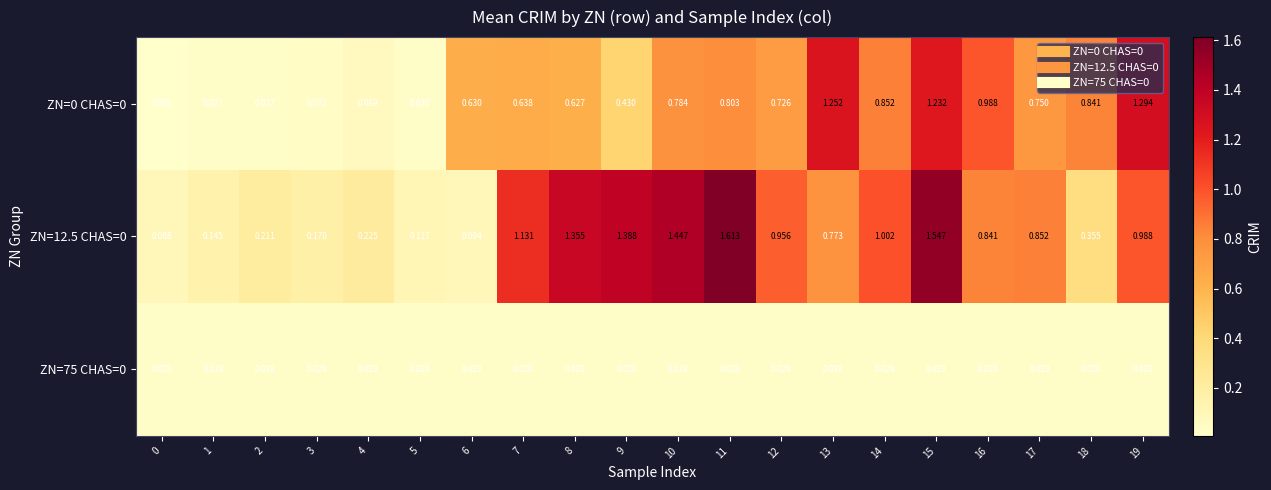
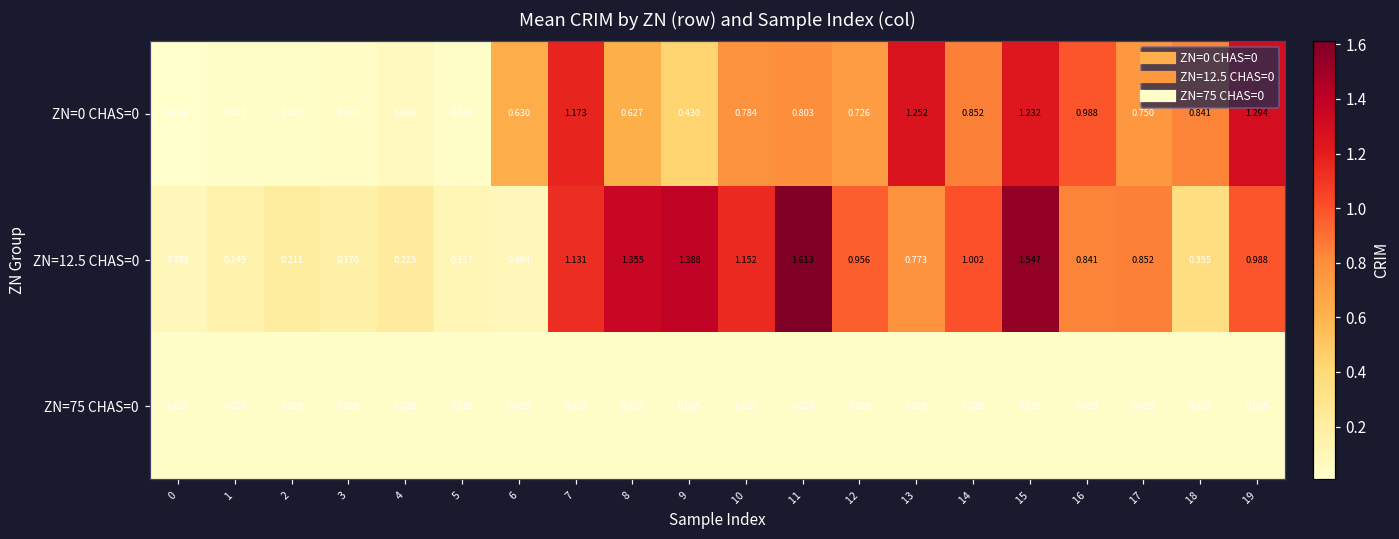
  {
    "ZN=0 CHAS=0": {
      "0": 0.006,
      "1": 0.027,
      "2": 0.027,
      "3": 0.032,
      "4": 0.069,
      "5": 0.030,
      "6": 0.630,
-     "7": 0.638,
+     "7": 1.173,
      "8": 0.627,
      "9": 0.430,
      "10": 0.784,
      "11": 0.803,
      "12": 0.726,
      "13": 1.252,
      "14": 0.852,
      "15": 1.232,
      "16": 0.988,
      "17": 0.750,
      "18": 0.841,
      "19": 1.294
    },
    "ZN=12.5 CHAS=0": {
      "0": 0.088,
      "1": 0.145,
      "2": 0.211,
      "3": 0.170,
      "4": 0.225,
      "5": 0.117,
      "6": 0.094,
      "7": 1.131,
      "8": 1.355,
      "9": 1.388,
-     "10": 1.447,
+     "10": 1.152,
      "11": 1.613,
      "12": 0.956,
      "13": 0.773,
      "14": 1.002,
      "15": 1.547,
      "16": 0.841,
      "17": 0.852,
      "18": 0.355,
      "19": 0.988
    },
    "ZN=75 CHAS=0": {
      "0": 0.028,
      "1": 0.028,
      "2": 0.028,
      "3": 0.028,
      "4": 0.028,
      "5": 0.028,
      "6": 0.028,
      "7": 0.028,
      "8": 0.028,
      "9": 0.028,
      "10": 0.028,
      "11": 0.028,
      "12": 0.028,
      "13": 0.028,
      "14": 0.028,
      "15": 0.028,
      "16": 0.028,
      "17": 0.028,
      "18": 0.028,
      "19": 0.028
    }
  }
